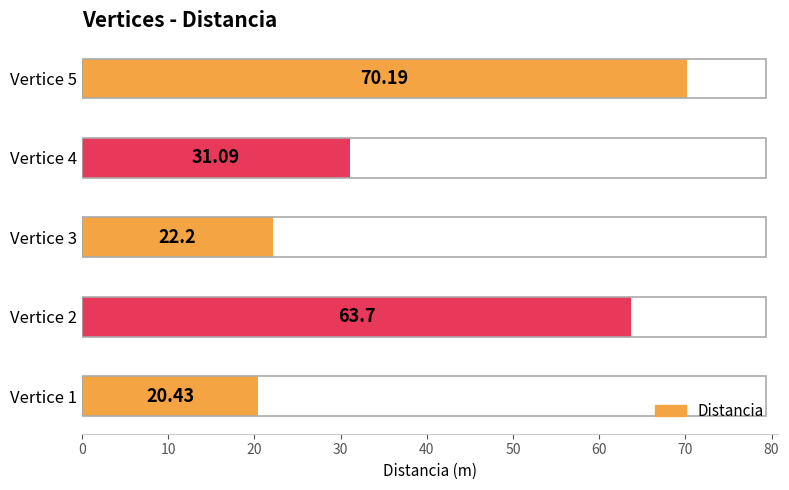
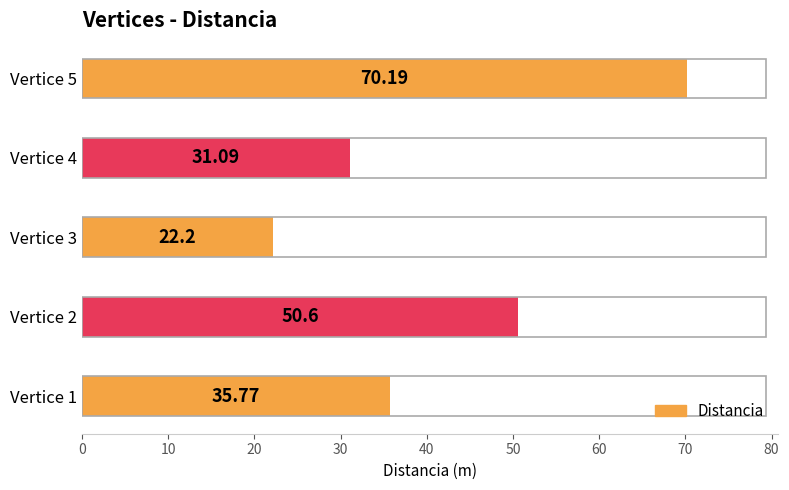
  {
    "Vertice 5": 70.19,
    "Vertice 4": 31.09,
    "Vertice 3": 22.2,
-   "Vertice 2": 63.7,
-   "Vertice 1": 20.43
+   "Vertice 2": 50.6,
+   "Vertice 1": 35.77
  }
